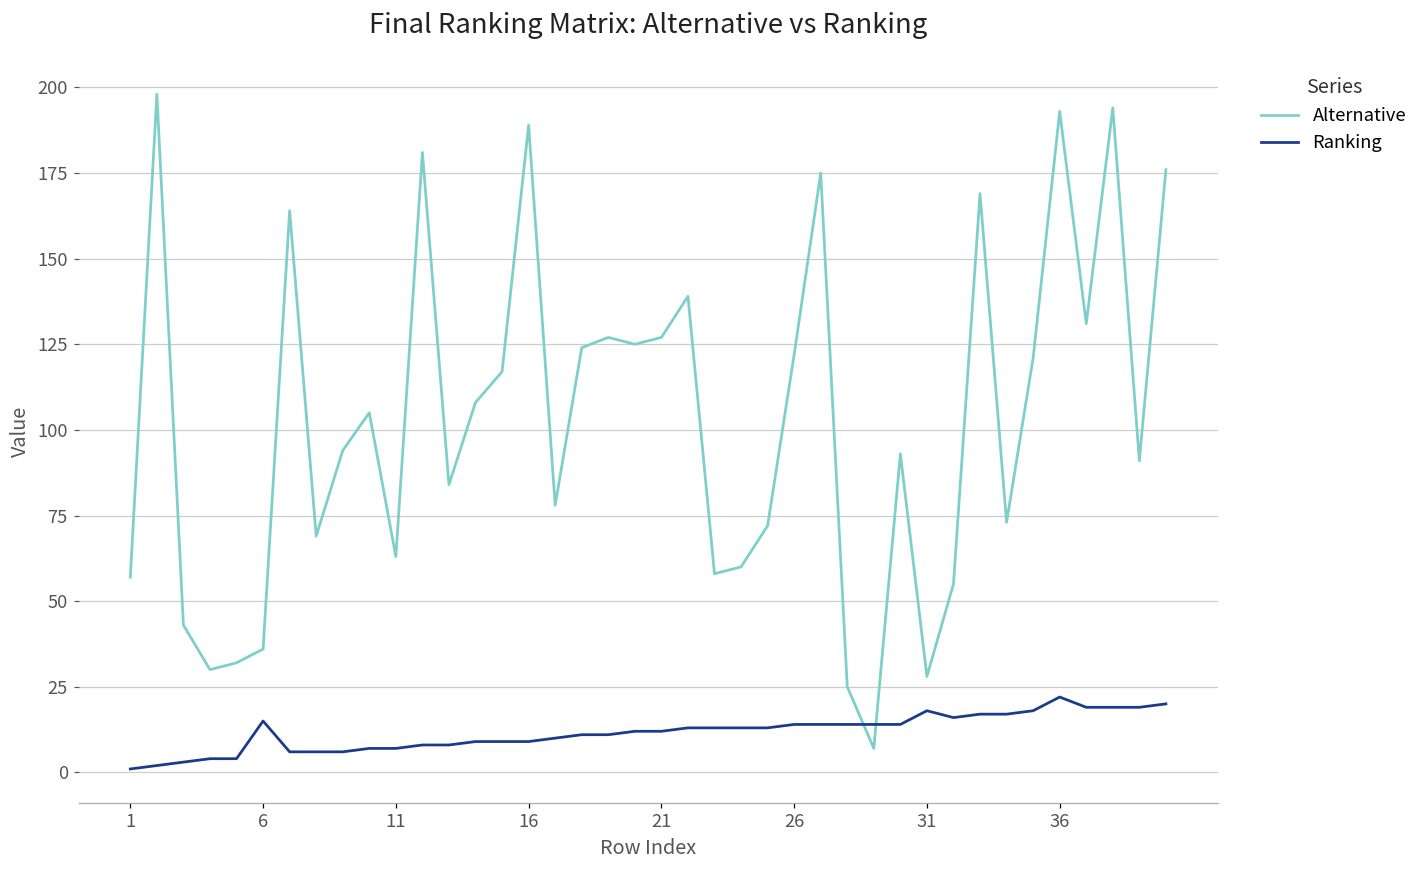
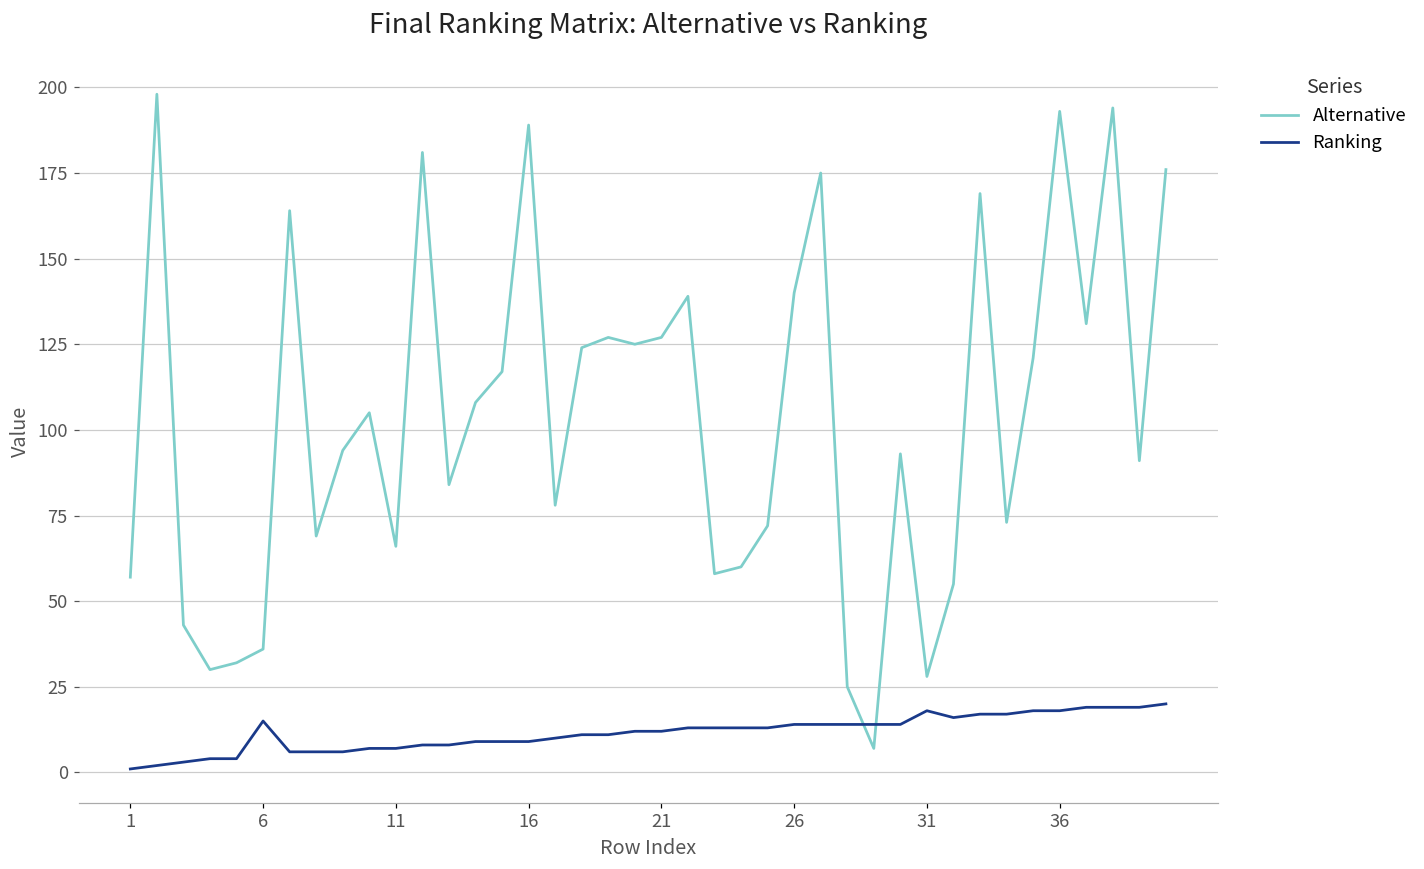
  {
    "Alternative": {
      "1": 57,
      "6": 36,
-     "11": 63,
+     "11": 66,
      "16": 189,
      "21": 127,
-     "26": 122,
+     "26": 140,
      "31": 28,
      "36": 193
    },
    "Ranking": {
      "1": 1,
      "6": 15,
      "11": 7,
      "16": 9,
      "21": 12,
      "26": 14,
      "31": 18,
-     "36": 22
+     "36": 18
    }
  }
